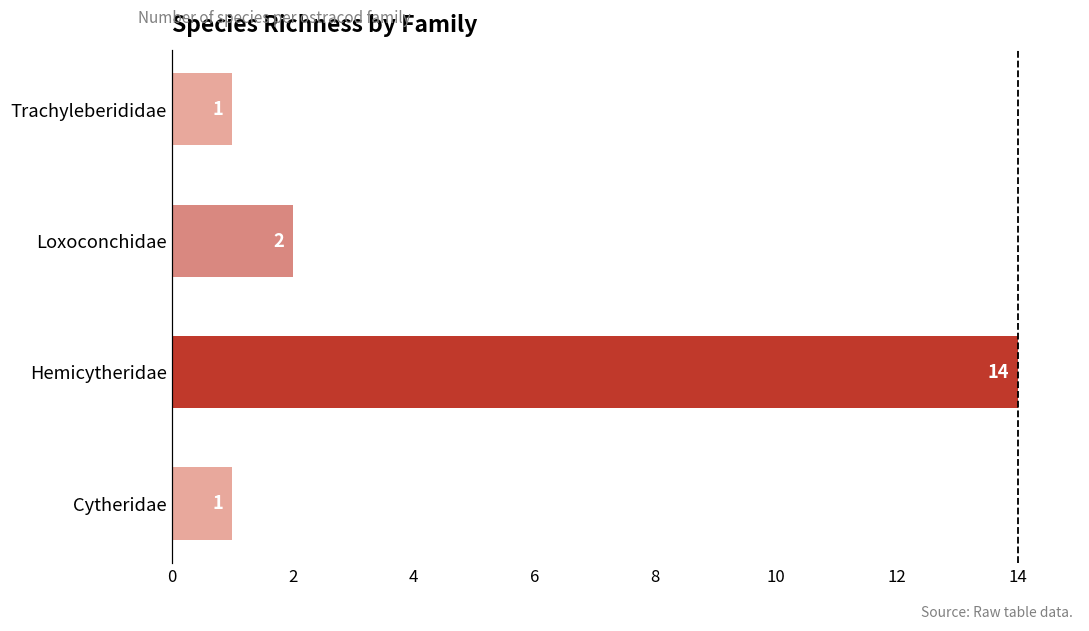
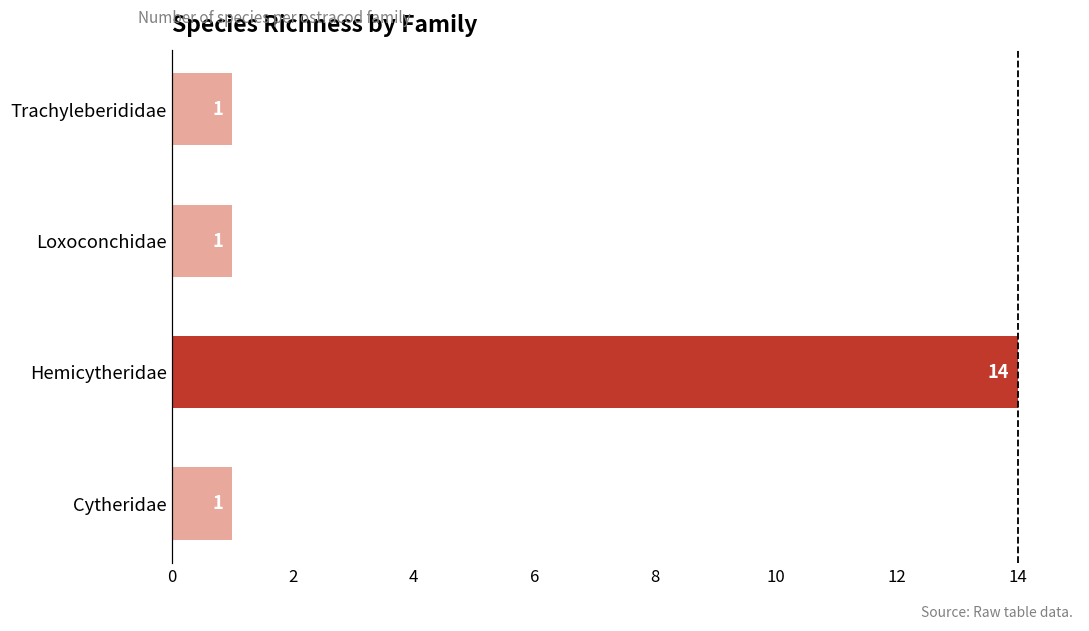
  {
    "Trachyleberididae": 1,
-   "Loxoconchidae": 2,
+   "Loxoconchidae": 1,
    "Hemicytheridae": 14,
    "Cytheridae": 1
  }
